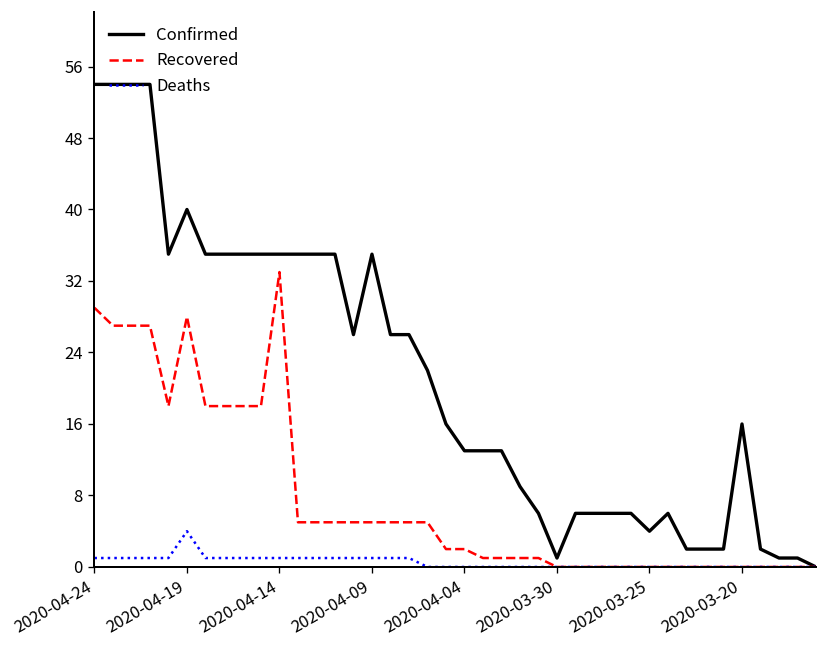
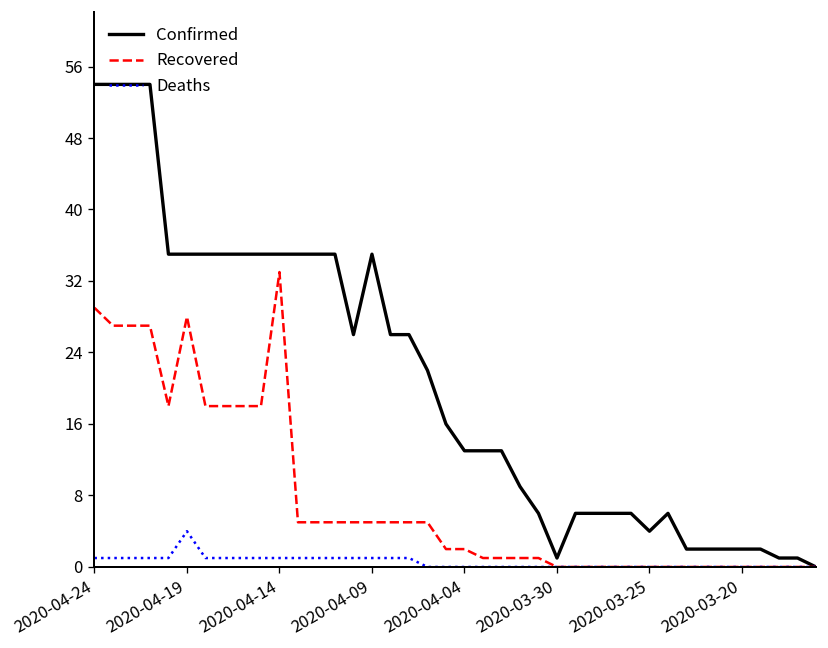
  {
    "Confirmed": {
      "2020-04-24": 54,
-     "2020-04-19": 40,
+     "2020-04-19": 35,
      "2020-04-14": 35,
      "2020-04-09": 35,
      "2020-04-04": 13,
      "2020-03-30": 1,
      "2020-03-25": 4,
-     "2020-03-20": 16
+     "2020-03-20": 2
    },
    "Recovered": {
      "2020-04-24": 29,
      "2020-04-19": 28,
      "2020-04-14": 33,
      "2020-04-09": 5,
      "2020-04-04": 2
    },
    "Deaths": {
      "2020-04-24": 1,
      "2020-04-19": 4,
      "2020-04-14": 1,
      "2020-04-09": 1,
      "2020-04-04": 0
    }
  }
